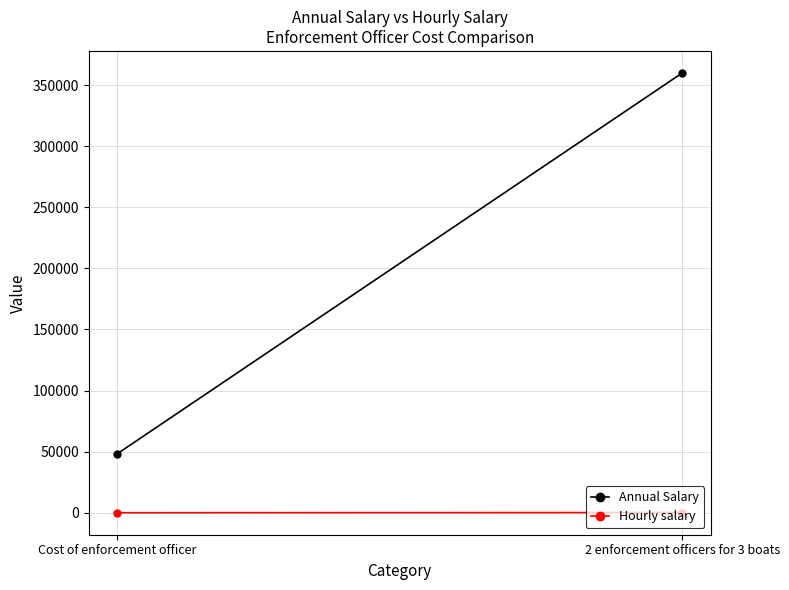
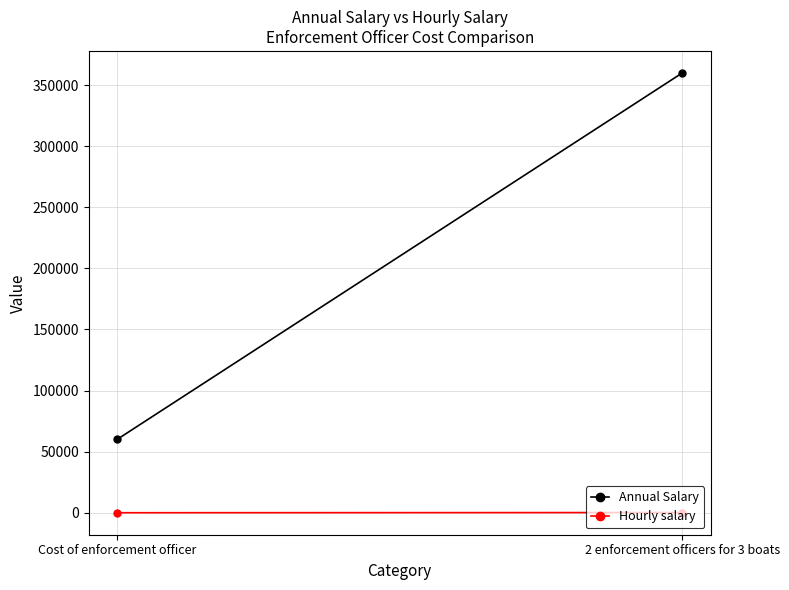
  {
    "Annual Salary": {
-     "Cost of enforcement officer": 48000,
+     "Cost of enforcement officer": 60000,
      "2 enforcement officers for 3 boats": 360000
    },
    "Hourly salary": {
      "Cost of enforcement officer": 0
    }
  }
